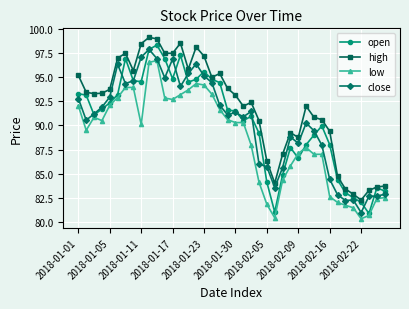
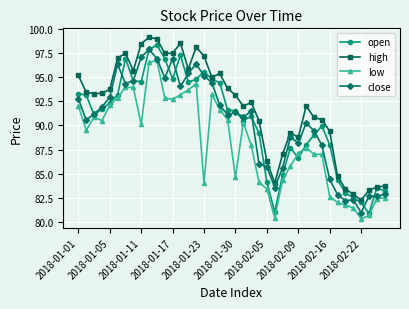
  {
    "low": {
      "2018-01-01": 92,
      "2018-01-11": 90,
      "2018-01-17": 93,
-     "2018-01-23": 94,
-     "2018-01-30": 90,
-     "2018-02-05": 82,
+     "2018-01-23": 84,
+     "2018-01-30": 85,
+     "2018-02-05": 83,
      "2018-02-09": 87,
      "2018-02-16": 83,
      "2018-02-22": 80
    }
  }
